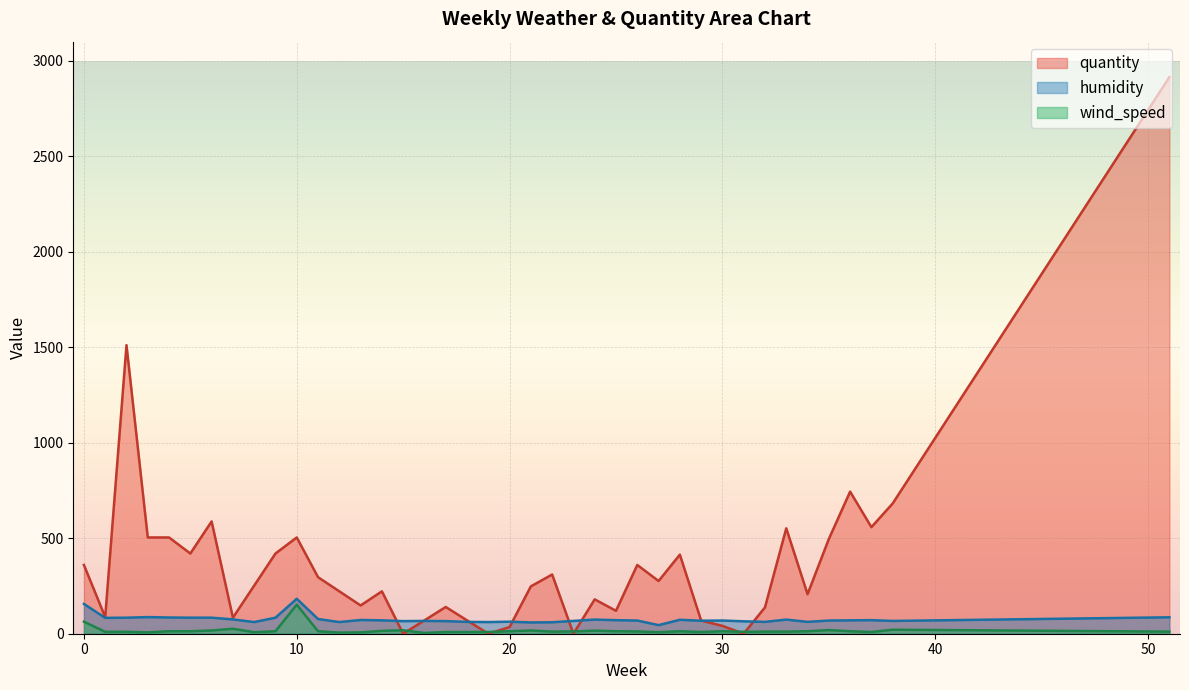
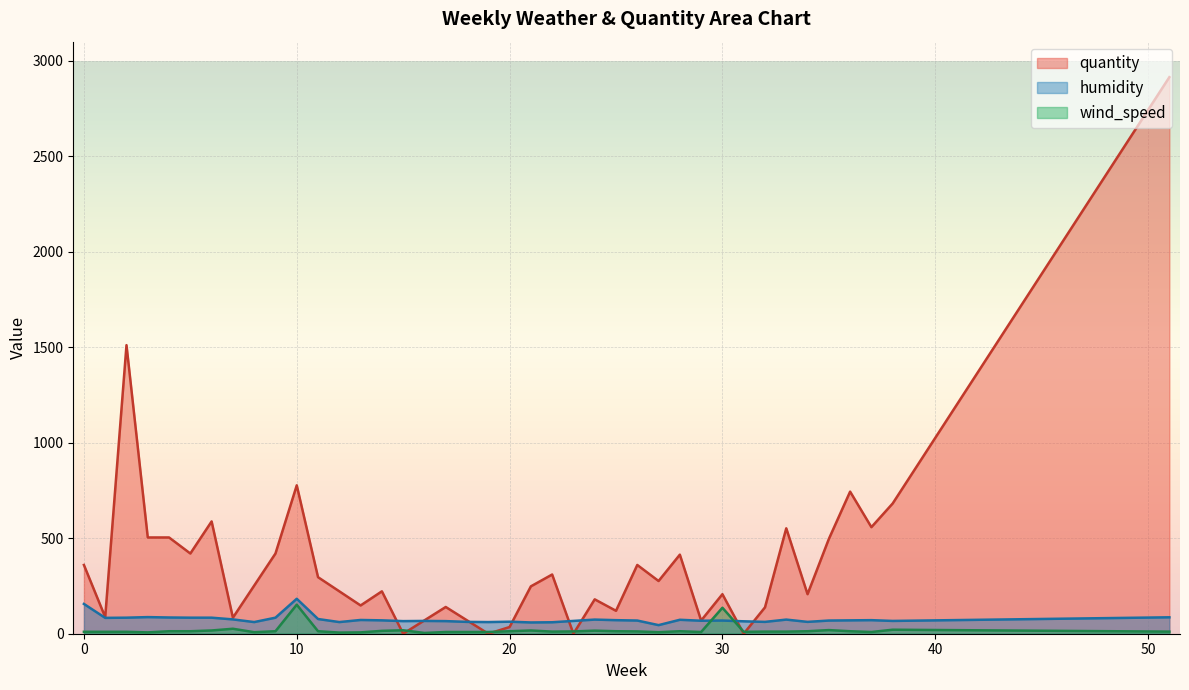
  {
    "quantity": {
      "0": 360,
-     "10": 500,
+     "10": 780,
      "20": 40,
-     "30": 40
+     "30": 210
    },
    "humidity": {
      "0": 160,
      "10": 180,
      "20": 60,
      "30": 70
    },
    "wind_speed": {
-     "0": 60,
+     "0": 10,
      "10": 150,
      "20": 10,
-     "30": 10
+     "30": 140
    }
  }
